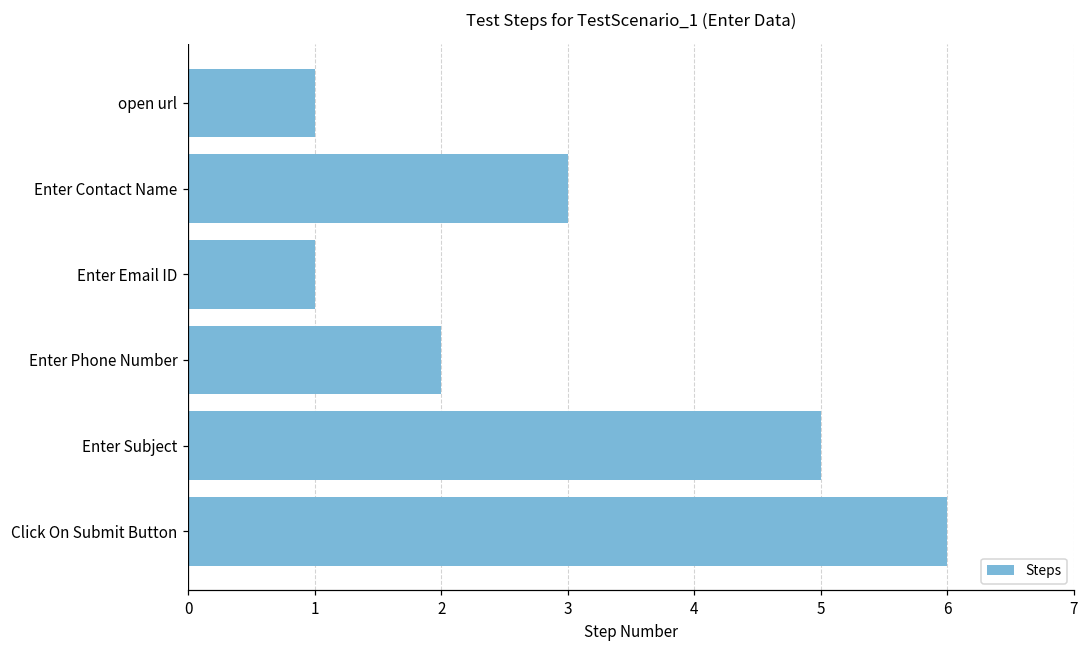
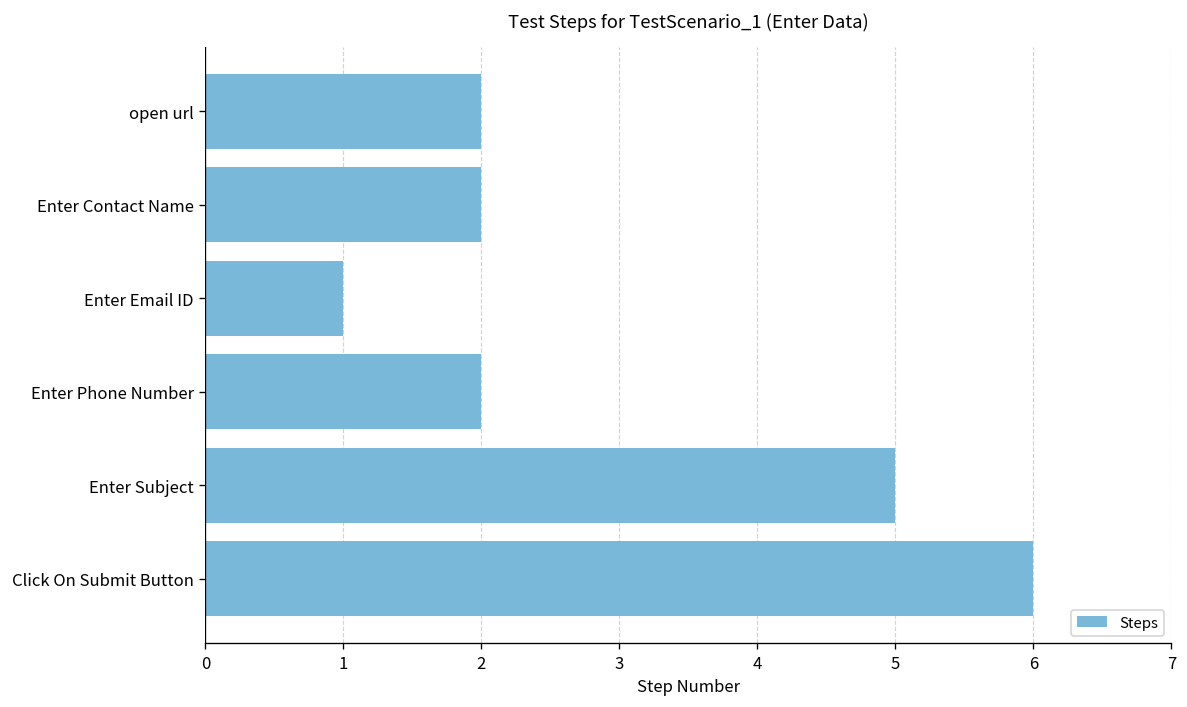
  {
-   "open url": 1,
-   "Enter Contact Name": 3,
+   "open url": 2,
+   "Enter Contact Name": 2,
    "Enter Email ID": 1,
    "Enter Phone Number": 2,
    "Enter Subject": 5,
    "Click On Submit Button": 6
  }
